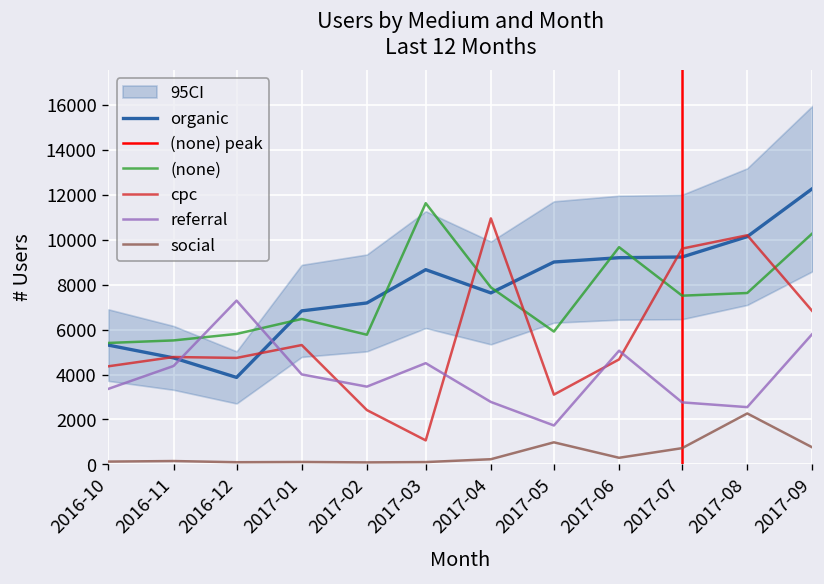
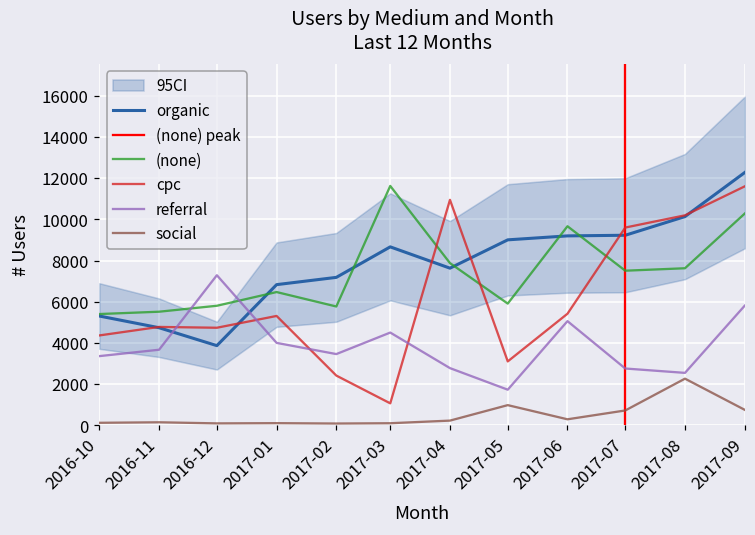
  {
    "(none)": {
      "2016-11": 5500,
      "2016-12": 5800,
      "2017-01": 6500,
      "2017-02": 5800,
      "2017-03": 11600,
      "2017-04": 7900,
      "2017-05": 5900,
      "2017-06": 9700,
      "2017-07": 7500,
      "2017-08": 7600,
      "2017-09": 10300
    },
    "cpc": {
      "2016-10": 4400,
      "2016-12": 4700,
      "2017-01": 5300,
      "2017-02": 2400,
      "2017-03": 1100,
      "2017-04": 11000,
      "2017-05": 3100,
-     "2017-06": 4700,
+     "2017-06": 5400,
      "2017-07": 9600,
-     "2017-09": 6800
+     "2017-09": 11600
    },
    "referral": {
      "2016-10": 3400,
-     "2016-11": 4400,
+     "2016-11": 3700,
      "2016-12": 7300,
      "2017-01": 4000,
      "2017-02": 3500,
      "2017-03": 4500,
      "2017-04": 2800,
      "2017-05": 1700,
      "2017-06": 5100,
      "2017-07": 2800,
      "2017-08": 2500,
      "2017-09": 5800
    },
    "social": {
      "2016-10": 100,
      "2016-11": 100,
      "2016-12": 100,
      "2017-01": 100,
      "2017-02": 100,
      "2017-03": 100,
      "2017-04": 200,
      "2017-05": 1000,
      "2017-06": 300,
      "2017-07": 700,
      "2017-08": 2300,
      "2017-09": 800
    }
  }
